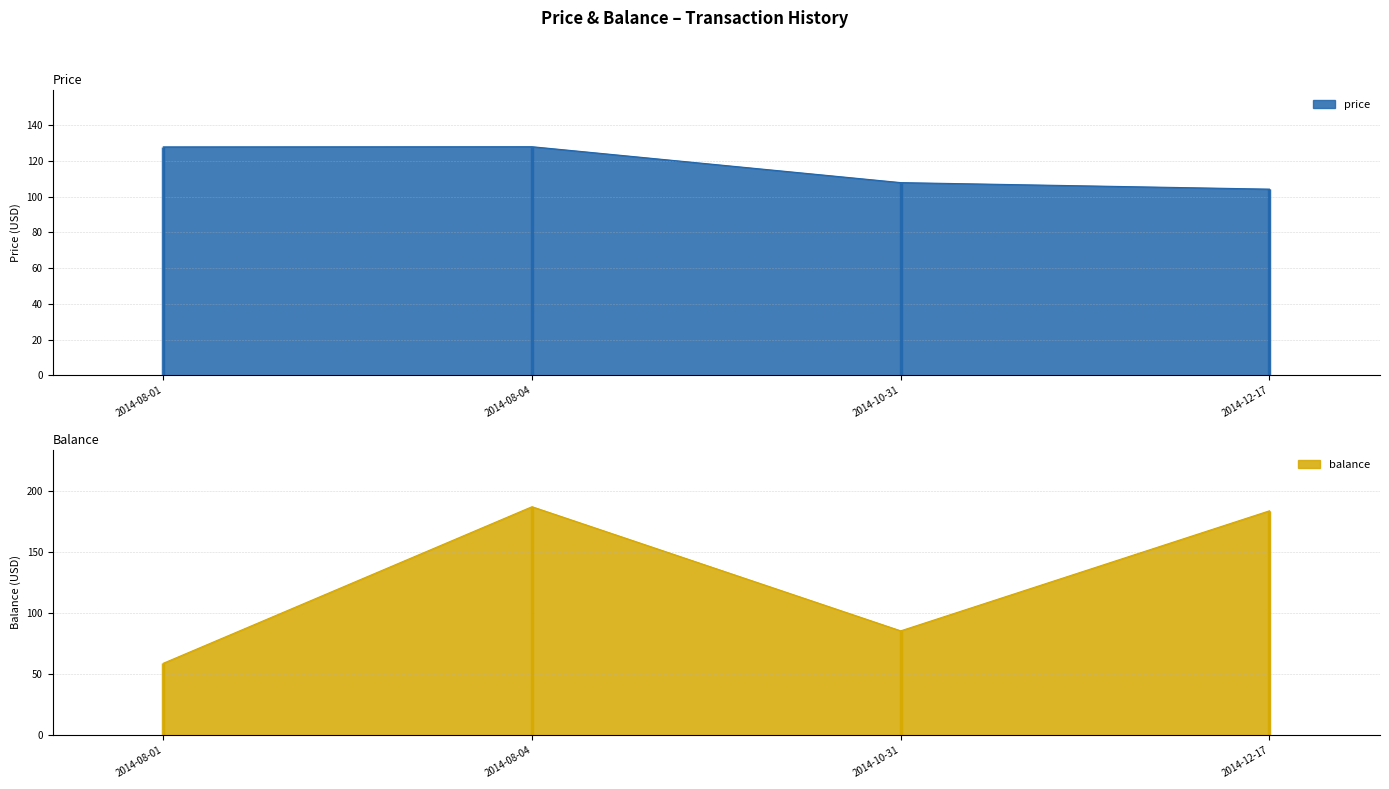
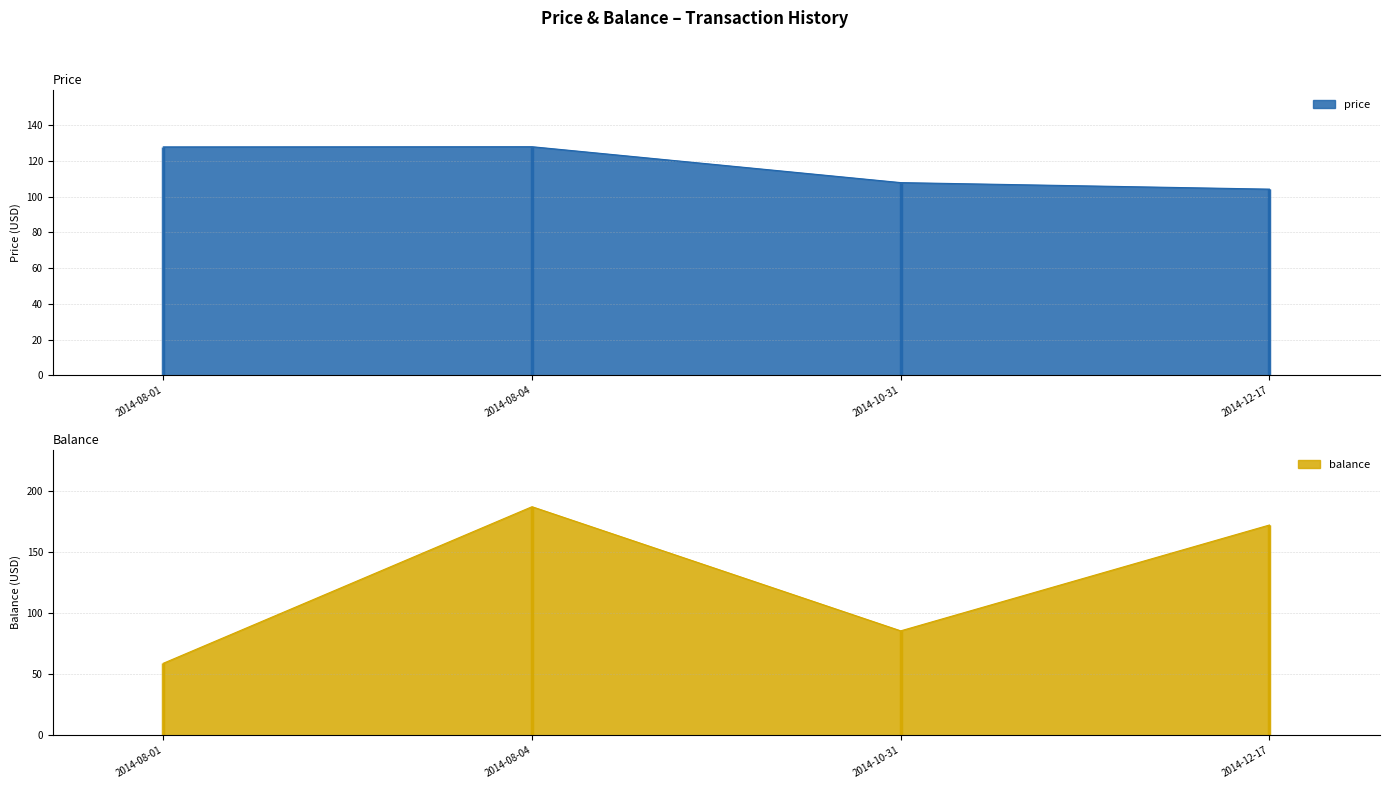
  {
    "Price": {
      "2014-08-01": 128,
      "2014-08-04": 128,
      "2014-10-31": 108,
      "2014-12-17": 104
    },
    "Balance": {
      "2014-08-01": 59,
      "2014-08-04": 187,
      "2014-10-31": 85,
-     "2014-12-17": 183
+     "2014-12-17": 172
    }
  }
